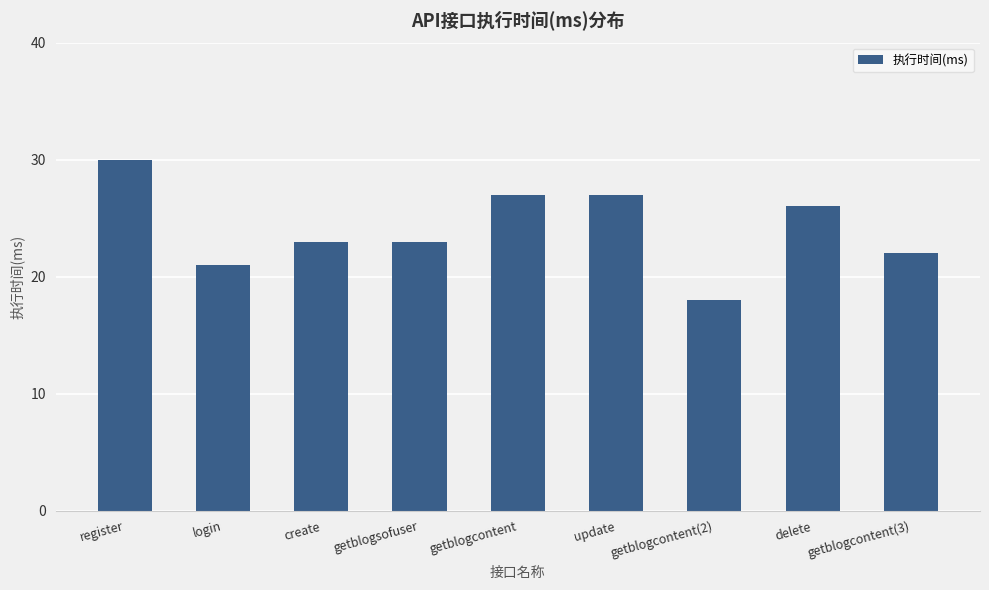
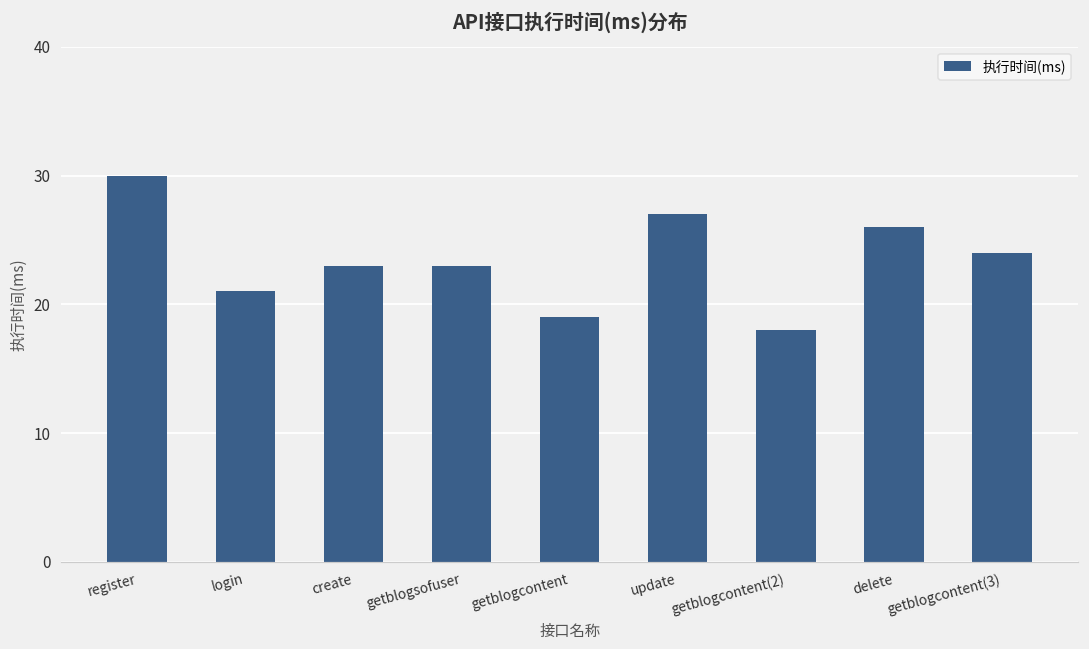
  {
    "register": 30,
    "login": 21,
    "create": 23,
    "getblogsofuser": 23,
-   "getblogcontent": 27,
+   "getblogcontent": 19,
    "update": 27,
    "getblogcontent(2)": 18,
    "delete": 26,
-   "getblogcontent(3)": 22
+   "getblogcontent(3)": 24
  }
